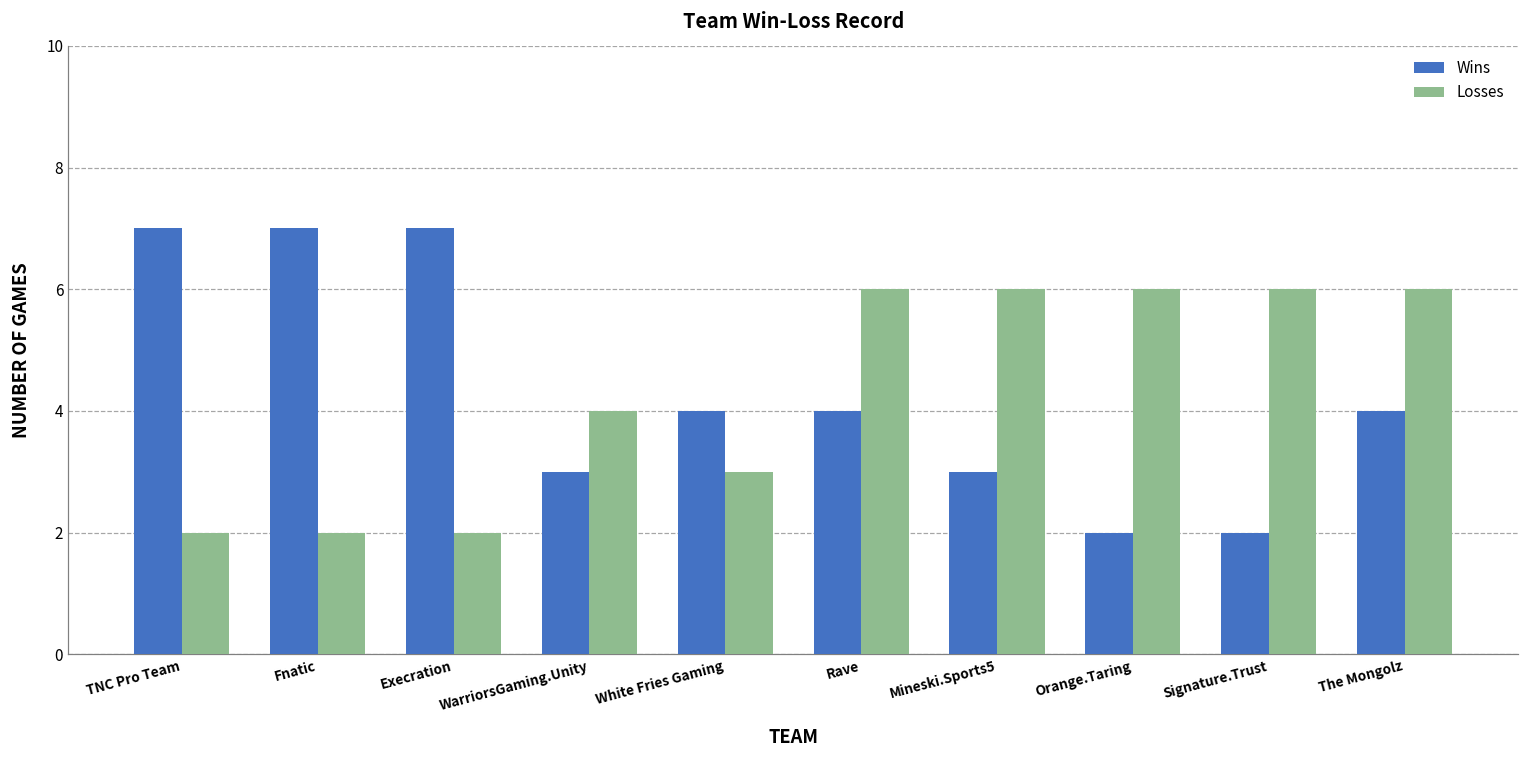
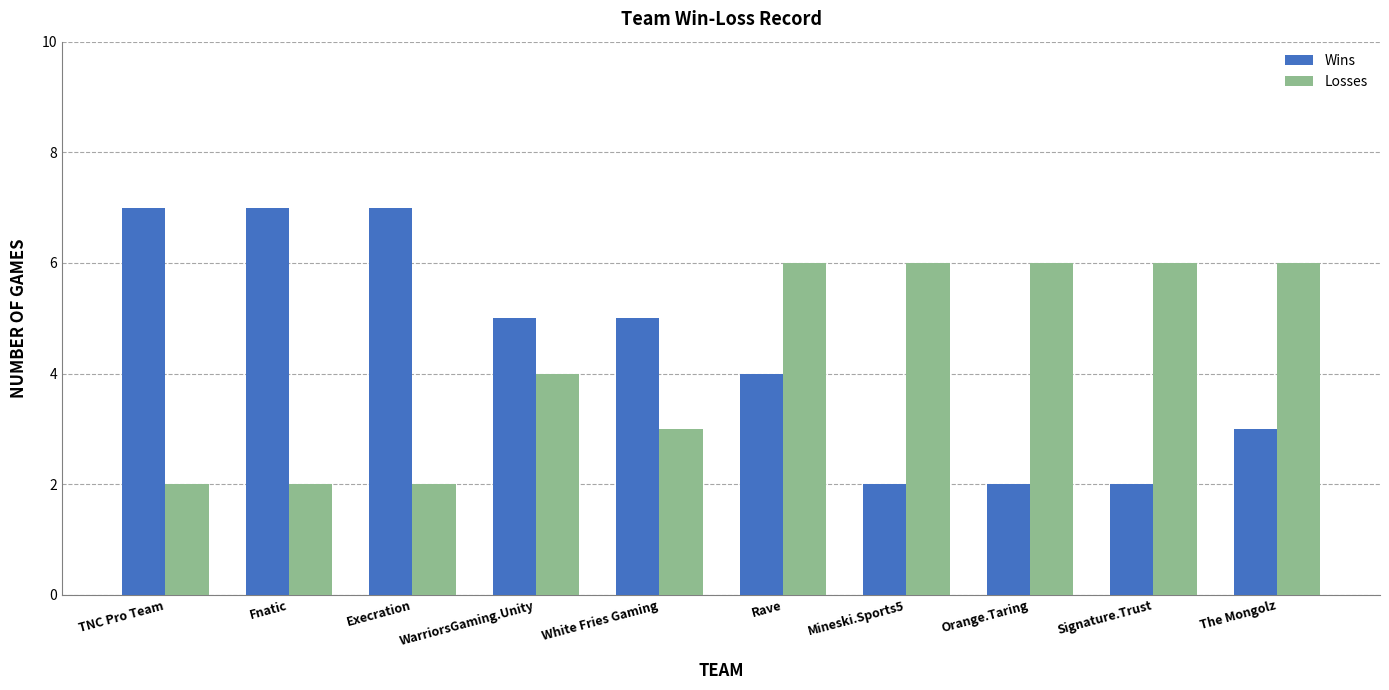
  {
    "Wins": {
      "TNC Pro Team": 7,
      "Fnatic": 7,
      "Execration": 7,
-     "WarriorsGaming.Unity": 3,
-     "White Fries Gaming": 4,
+     "WarriorsGaming.Unity": 5,
+     "White Fries Gaming": 5,
      "Rave": 4,
-     "Mineski.Sports5": 3,
+     "Mineski.Sports5": 2,
      "Orange.Taring": 2,
      "Signature.Trust": 2,
-     "The Mongolz": 4
+     "The Mongolz": 3
    },
    "Losses": {
      "TNC Pro Team": 2,
      "Fnatic": 2,
      "Execration": 2,
      "WarriorsGaming.Unity": 4,
      "White Fries Gaming": 3,
      "Rave": 6,
      "Mineski.Sports5": 6,
      "Orange.Taring": 6,
      "Signature.Trust": 6,
      "The Mongolz": 6
    }
  }
